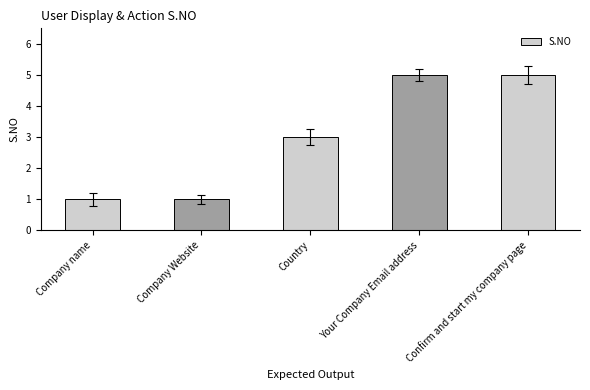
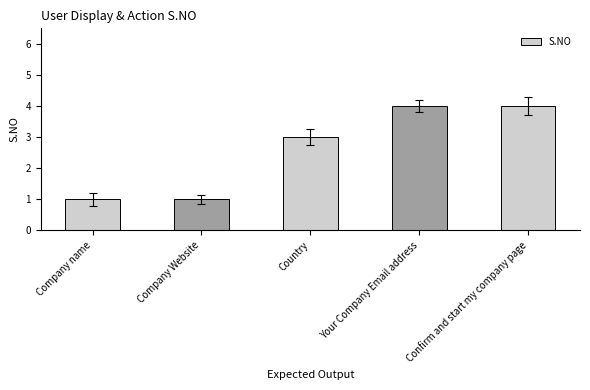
  {
    "S.NO": {
      "Company name": 1,
      "Company Website": 1,
      "Country": 3,
-     "Your Company Email address": 5,
-     "Confirm and start my company page": 5
+     "Your Company Email address": 4,
+     "Confirm and start my company page": 4
    }
  }
